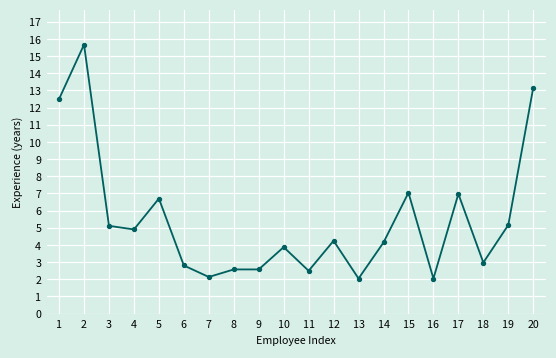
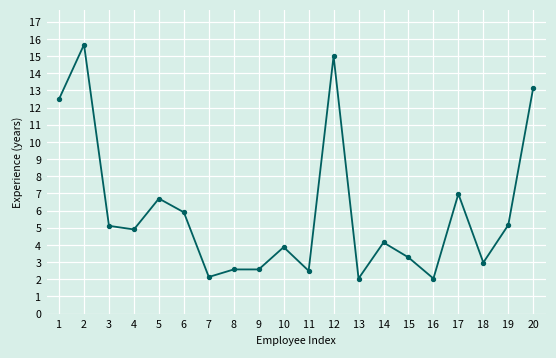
  {
    "1": 12.5,
    "2": 15.7,
    "3": 5.1,
    "4": 4.9,
    "5": 6.7,
-   "6": 2.8,
+   "6": 5.9,
    "7": 2.1,
    "8": 2.6,
    "9": 2.6,
    "10": 3.9,
    "11": 2.5,
-   "12": 4.2,
+   "12": 15.0,
    "13": 2.0,
    "14": 4.1,
-   "15": 7.0,
+   "15": 3.3,
    "16": 2.0,
    "17": 7.0,
    "18": 3.0,
    "19": 5.2,
    "20": 13.2
  }
